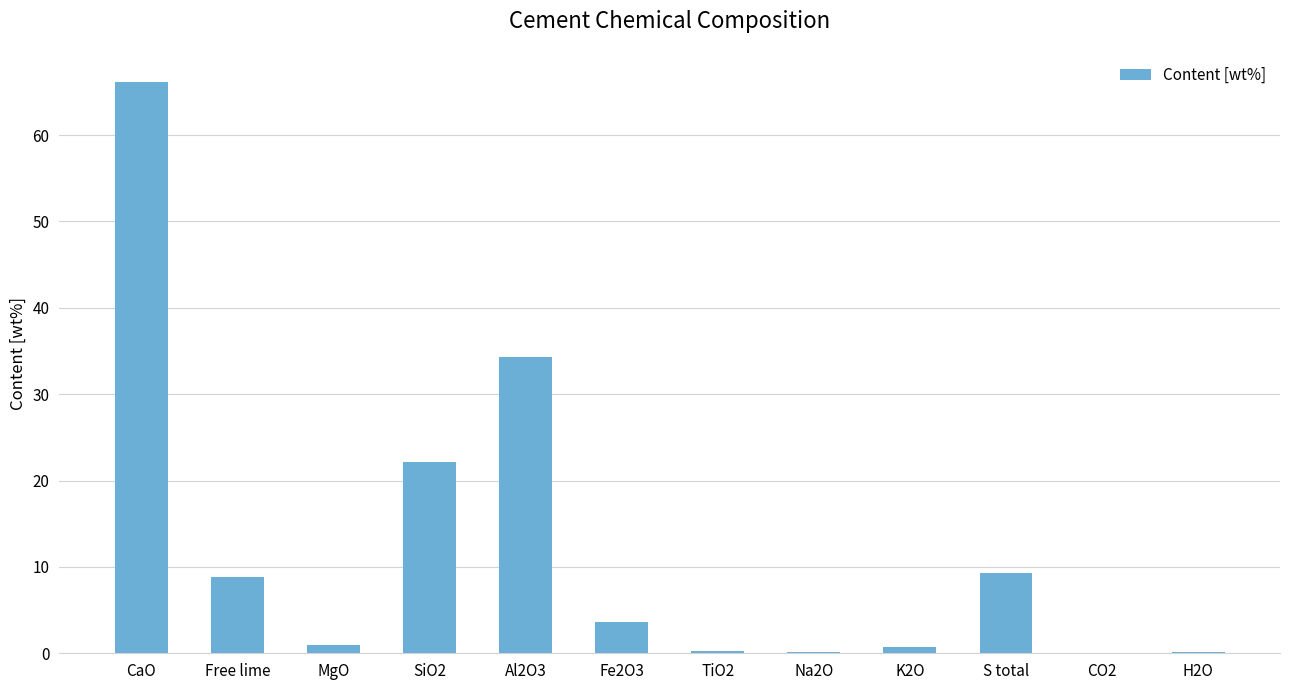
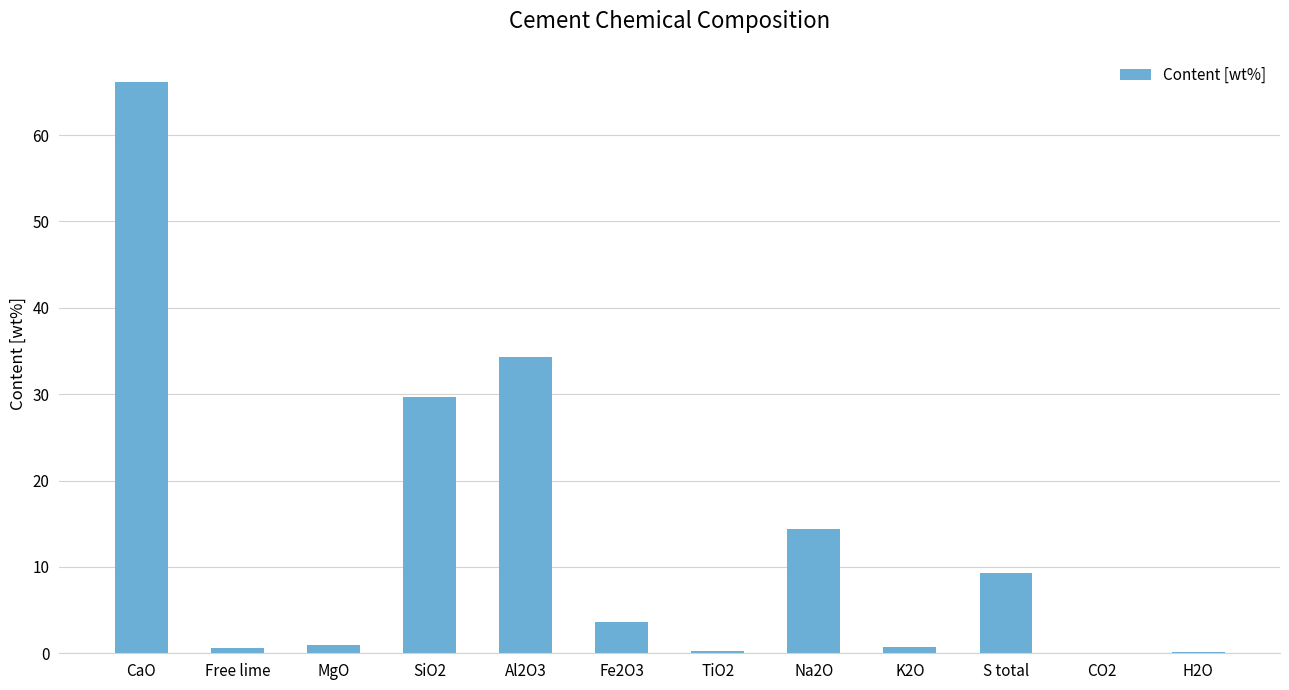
  {
    "CaO": 66,
-   "Free lime": 9,
+   "Free lime": 1,
    "MgO": 1,
-   "SiO2": 22,
+   "SiO2": 30,
    "Al2O3": 34,
    "Fe2O3": 4,
    "TiO2": 0,
-   "Na2O": 0,
+   "Na2O": 14,
    "K2O": 1,
    "S total": 9
  }
